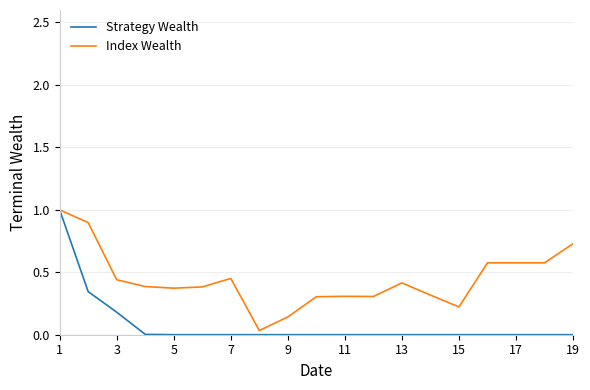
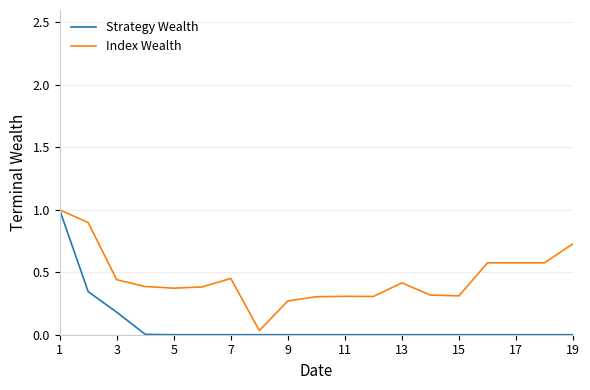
  {
    "Strategy Wealth": {
      "3": 0.18,
      "5": 0.00,
      "7": 0.00,
      "9": 0.00,
      "11": 0.00,
      "13": 0.00,
      "15": 0.00,
      "17": 0.00,
      "19": 0.00
    },
    "Index Wealth": {
      "3": 0.44,
      "5": 0.37,
      "7": 0.45,
-     "9": 0.14,
+     "9": 0.27,
      "11": 0.31,
      "13": 0.41,
-     "15": 0.22,
+     "15": 0.31,
      "17": 0.58,
      "19": 0.73
    }
  }
